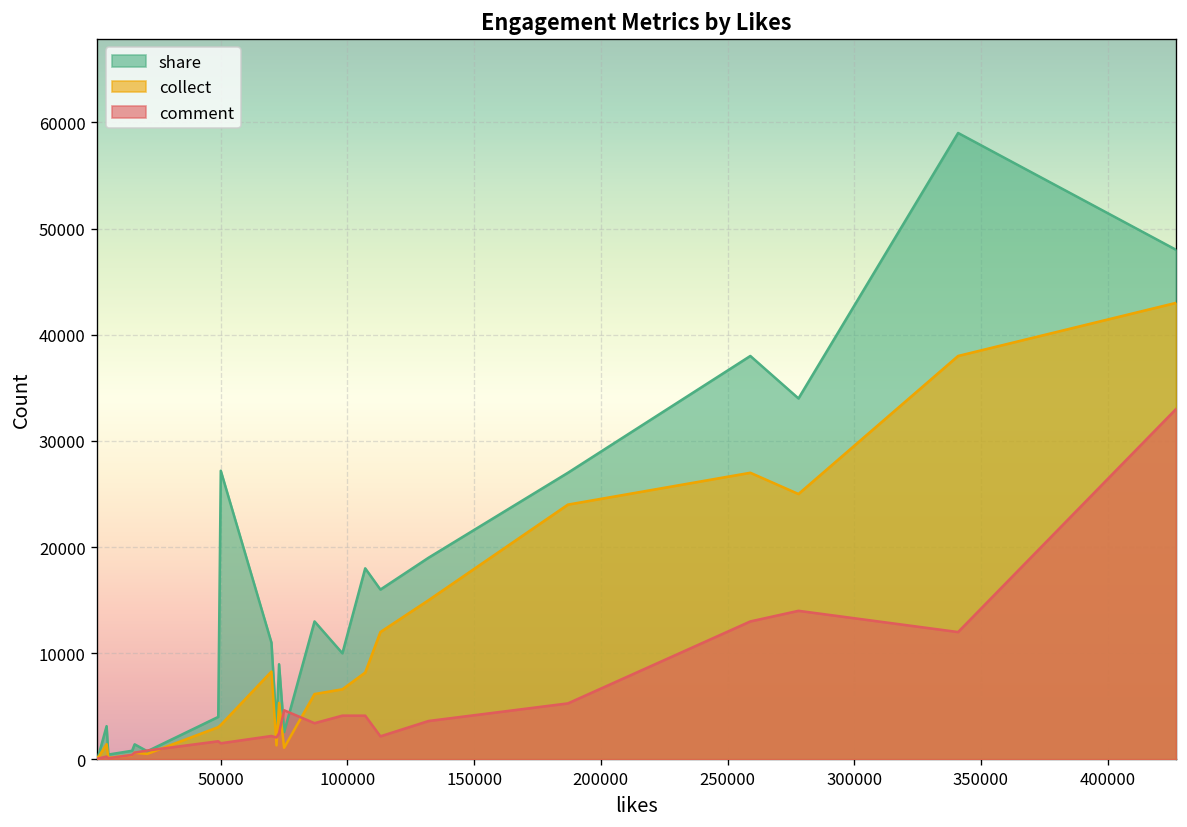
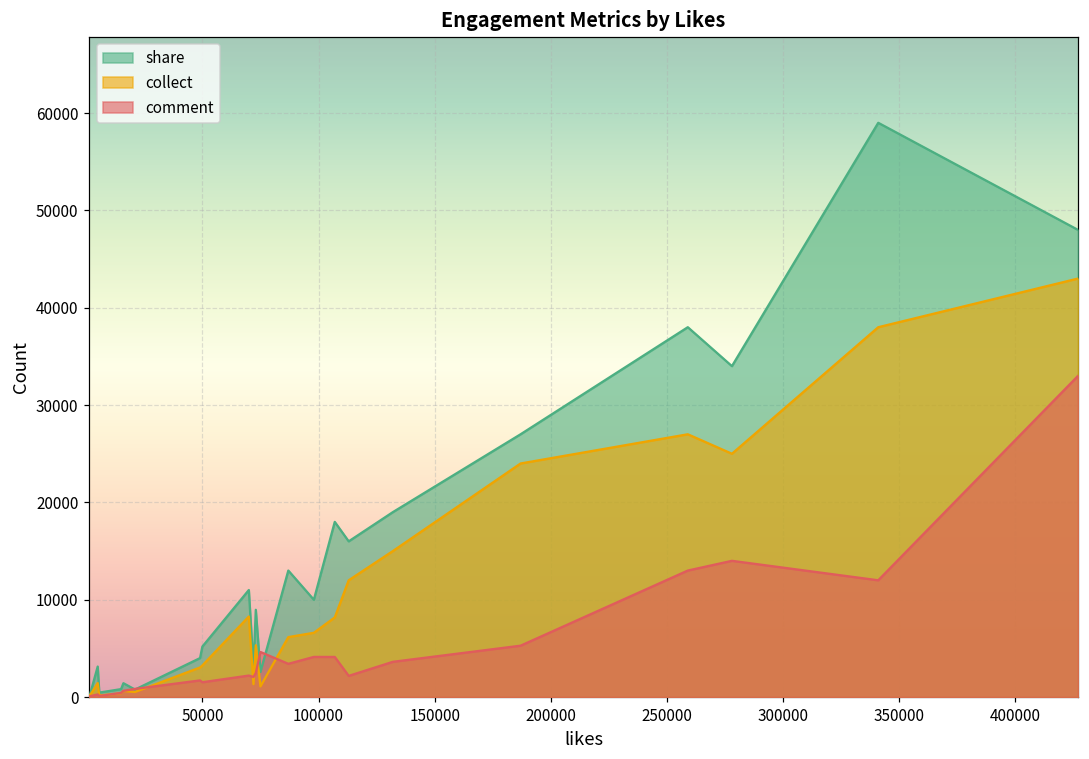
  {
    "share": {
-     "50000": 27000
+     "50000": 5000
    },
    "collect": {
      "50000": 3000
    },
    "comment": {
      "50000": 2000
    }
  }
